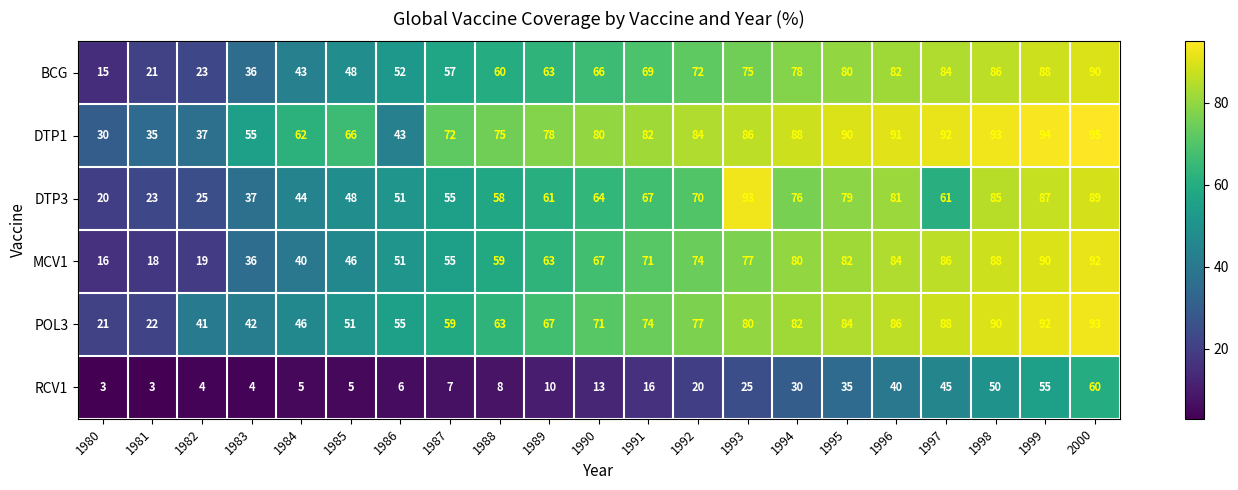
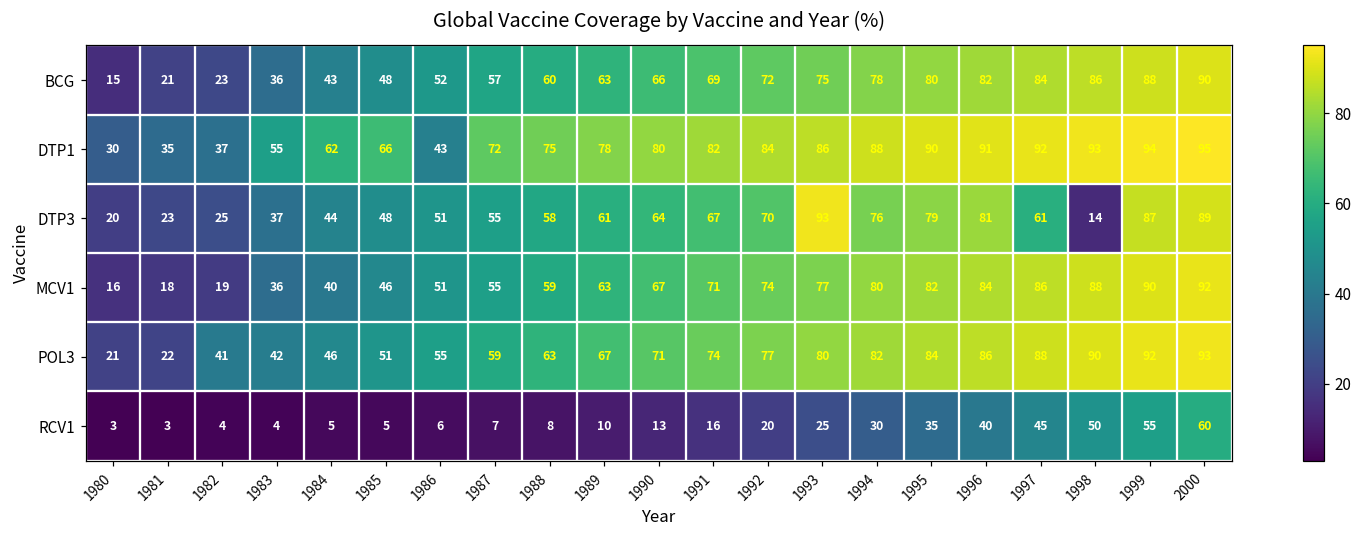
  {
    "BCG": {
      "1980": 15,
      "1981": 21,
      "1982": 23,
      "1983": 36,
      "1984": 43,
      "1985": 48,
      "1986": 52,
      "1987": 57,
      "1988": 60,
      "1989": 63,
      "1990": 66,
      "1991": 69,
      "1992": 72,
      "1993": 75,
      "1994": 78,
      "1995": 80,
      "1996": 82,
      "1997": 84,
      "1998": 86,
      "1999": 88
    },
    "DTP1": {
      "1980": 30,
      "1981": 35,
      "1982": 37,
      "1983": 55,
      "1984": 62,
      "1985": 66,
      "1986": 43,
      "1987": 72,
      "1988": 75,
      "1989": 78,
      "1990": 80,
      "1991": 82,
      "1992": 84,
      "1993": 86,
      "1994": 88
    },
    "DTP3": {
      "1980": 20,
      "1981": 23,
      "1982": 25,
      "1983": 37,
      "1984": 44,
      "1985": 48,
      "1986": 51,
      "1987": 55,
      "1988": 58,
      "1989": 61,
      "1990": 64,
      "1991": 67,
      "1992": 70,
      "1994": 76,
      "1995": 79,
      "1996": 81,
      "1997": 61,
-     "1998": 85,
+     "1998": 14,
      "1999": 87
    },
    "MCV1": {
      "1980": 16,
      "1981": 18,
      "1982": 19,
      "1983": 36,
      "1984": 40,
      "1985": 46,
      "1986": 51,
      "1987": 55,
      "1988": 59,
      "1989": 63,
      "1990": 67,
      "1991": 71,
      "1992": 74,
      "1993": 77,
      "1994": 80,
      "1995": 82,
      "1996": 84,
      "1997": 86,
      "1998": 88
    },
    "POL3": {
      "1980": 21,
      "1981": 22,
      "1982": 41,
      "1983": 42,
      "1984": 46,
      "1985": 51,
      "1986": 55,
      "1987": 59,
      "1988": 63,
      "1989": 67,
      "1990": 71,
      "1991": 74,
      "1992": 77,
      "1993": 80,
      "1994": 82,
      "1995": 84,
      "1996": 86,
      "1997": 88
    },
    "RCV1": {
      "1980": 3,
      "1981": 3,
      "1982": 4,
      "1983": 4,
      "1984": 5,
      "1985": 5,
      "1986": 6,
      "1987": 7,
      "1988": 8,
      "1989": 10,
      "1990": 13,
      "1991": 16,
      "1992": 20,
      "1993": 25,
      "1994": 30,
      "1995": 35,
      "1996": 40,
      "1997": 45,
      "1998": 50,
      "1999": 55,
      "2000": 60
    }
  }
